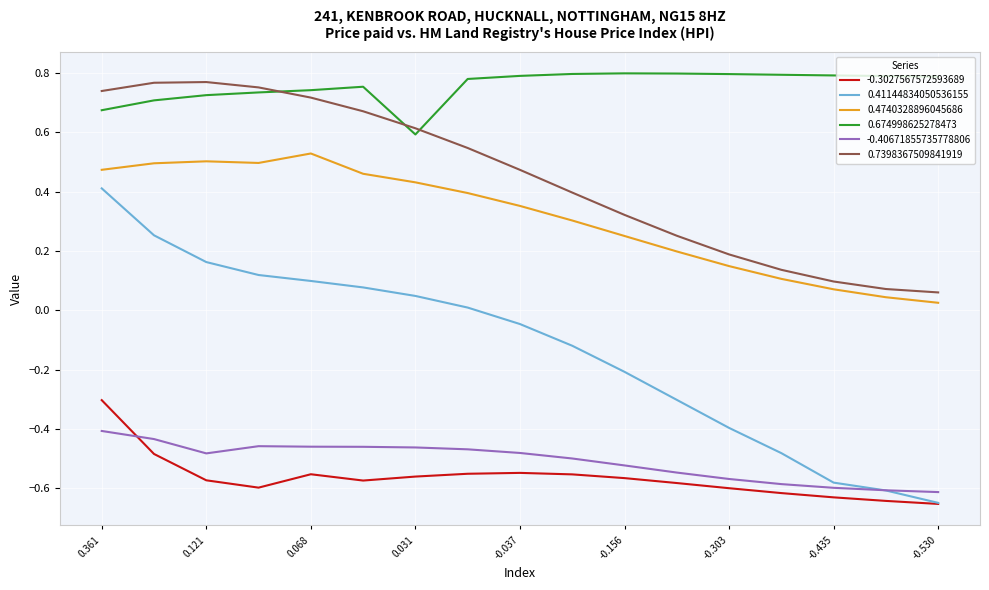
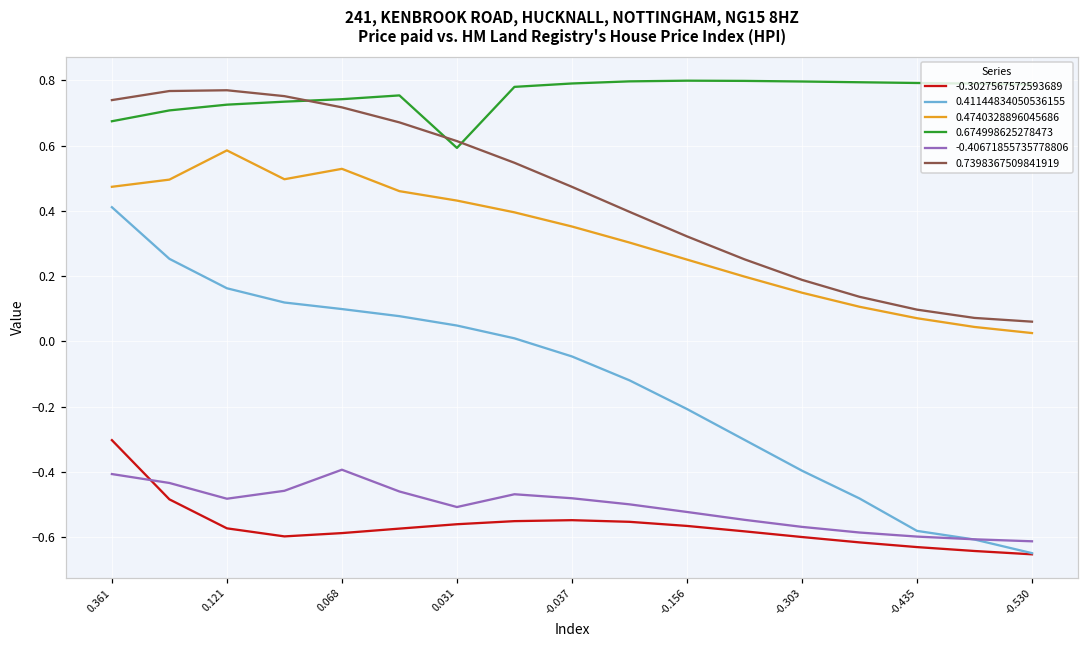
  {
    "-0.3027567572593689": {
      "0.361": -0.30,
      "0.121": -0.57,
-     "0.068": -0.55,
+     "0.068": -0.59,
      "0.031": -0.56,
      "-0.037": -0.55,
      "-0.156": -0.57,
      "-0.303": -0.60,
      "-0.435": -0.63
    },
    "0.41144834050536155": {
      "0.361": 0.41,
      "0.121": 0.16,
      "0.068": 0.10,
      "0.031": 0.05,
      "-0.037": -0.05,
      "-0.156": -0.21,
      "-0.303": -0.40,
      "-0.435": -0.58
    },
    "0.4740328896045686": {
      "0.361": 0.47,
-     "0.121": 0.50,
+     "0.121": 0.59,
      "0.068": 0.53,
      "0.031": 0.43,
      "-0.037": 0.35,
      "-0.156": 0.25,
      "-0.303": 0.15,
      "-0.435": 0.07,
      "-0.530": 0.03
    },
    "0.674998625278473": {
      "0.361": 0.67,
      "0.121": 0.73,
      "0.068": 0.74,
      "0.031": 0.59,
      "-0.037": 0.79,
      "-0.156": 0.80,
      "-0.303": 0.80,
      "-0.435": 0.79
    },
    "-0.40671855735778806": {
      "0.361": -0.41,
      "0.121": -0.48,
-     "0.068": -0.46,
-     "0.031": -0.46,
+     "0.068": -0.39,
+     "0.031": -0.51,
      "-0.037": -0.48,
      "-0.156": -0.52,
      "-0.303": -0.57,
      "-0.435": -0.60,
      "-0.530": -0.61
    },
    "0.7398367509841919": {
      "0.361": 0.74,
      "0.121": 0.77,
      "0.068": 0.72,
      "0.031": 0.61,
      "-0.037": 0.47,
      "-0.156": 0.32,
      "-0.303": 0.19,
      "-0.435": 0.10,
      "-0.530": 0.06
    }
  }
